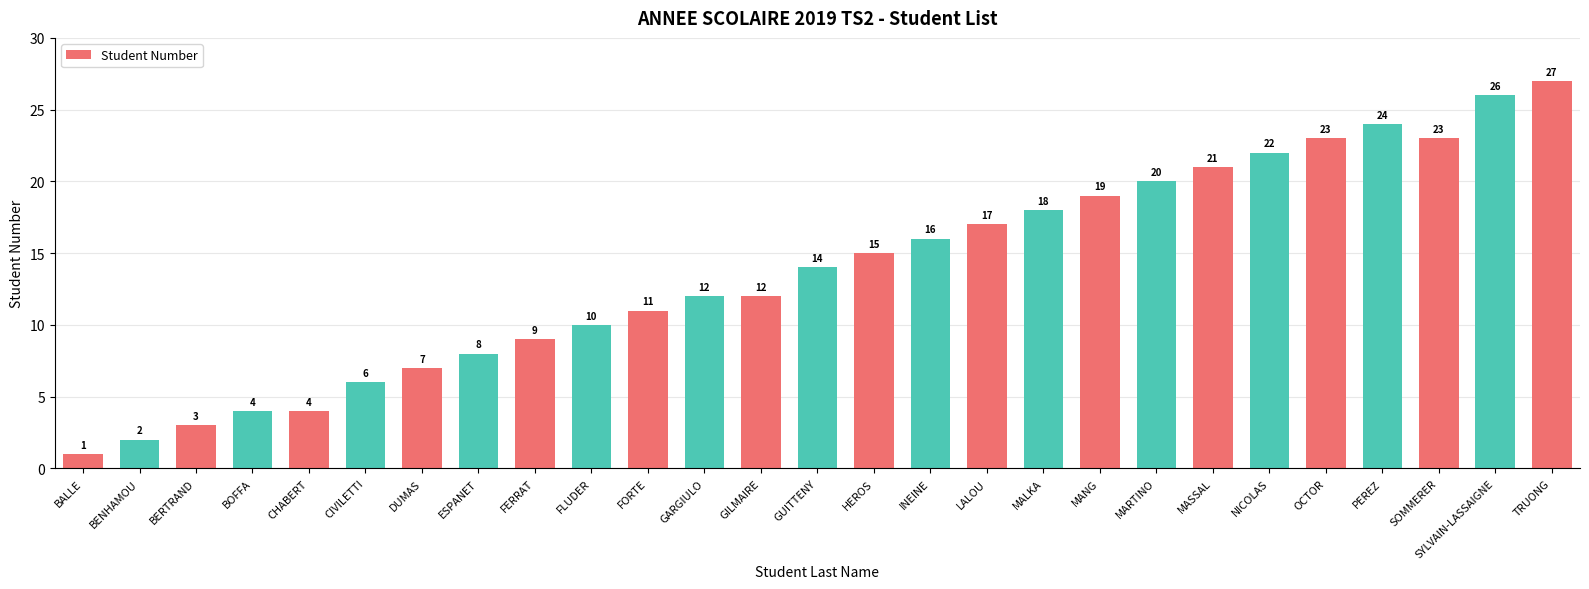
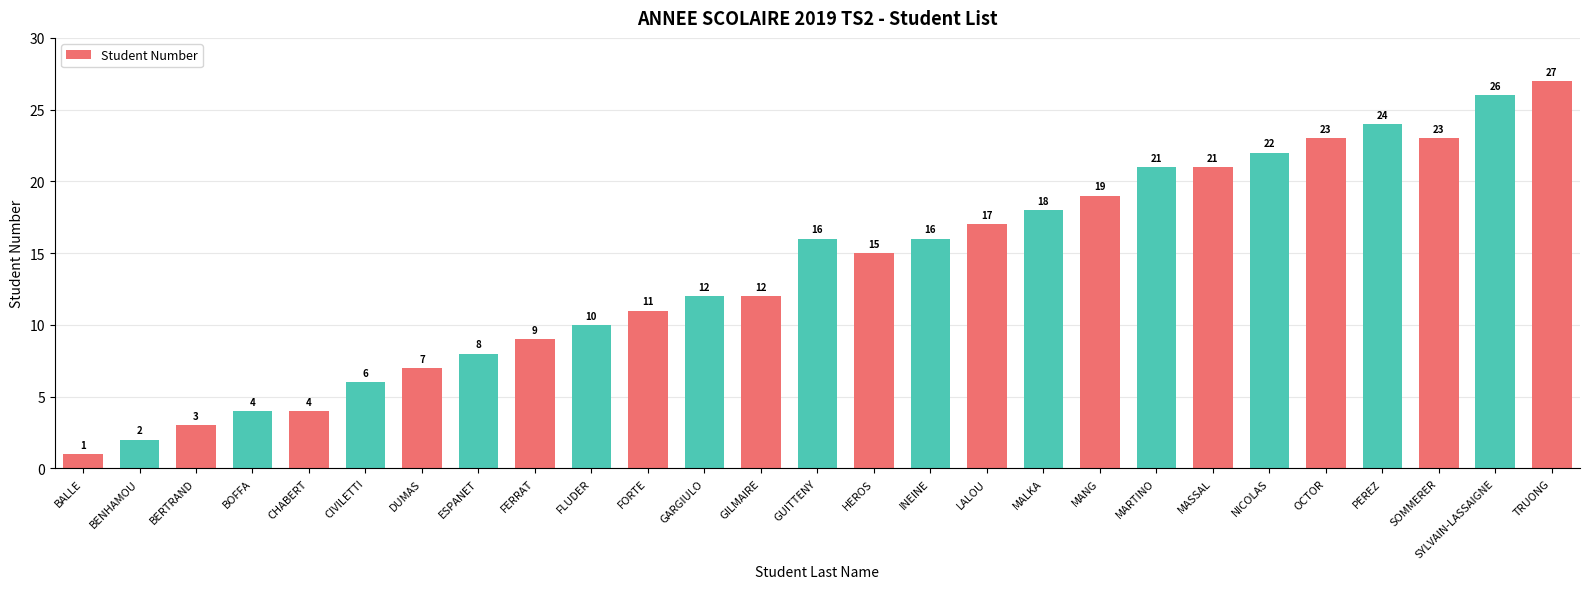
  {
    "BALLE": 1,
    "BENHAMOU": 2,
    "BERTRAND": 3,
    "BOFFA": 4,
    "CHABERT": 4,
    "CIVILETTI": 6,
    "DUMAS": 7,
    "ESPANET": 8,
    "FERRAT": 9,
    "FLUDER": 10,
    "FORTE": 11,
    "GARGIULO": 12,
    "GILMAIRE": 12,
-   "GUITTENY": 14,
+   "GUITTENY": 16,
    "HEROS": 15,
    "INEINE": 16,
    "LALOU": 17,
    "MALKA": 18,
    "MANG": 19,
-   "MARTINO": 20,
+   "MARTINO": 21,
    "MASSAL": 21,
    "NICOLAS": 22,
    "OCTOR": 23,
    "PEREZ": 24,
    "SOMMERER": 23,
    "SYLVAIN-LASSAIGNE": 26,
    "TRUONG": 27
  }
